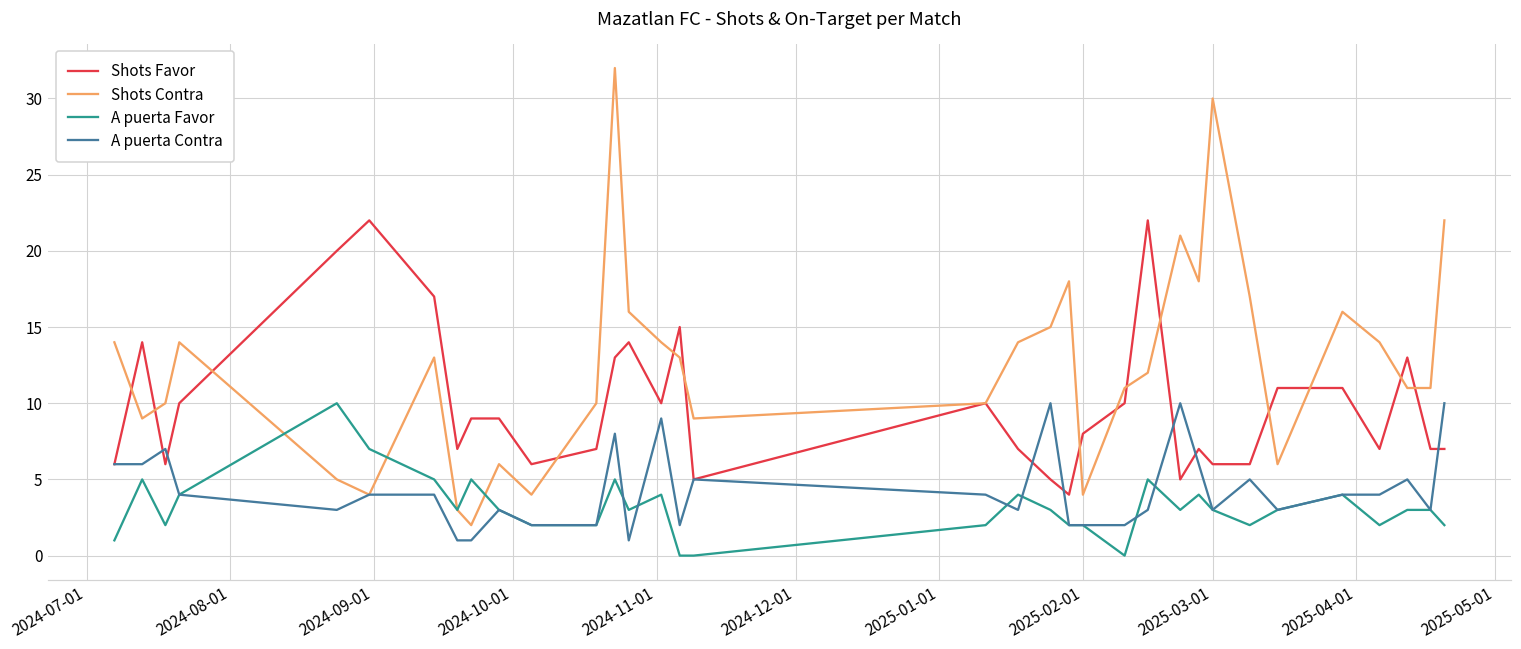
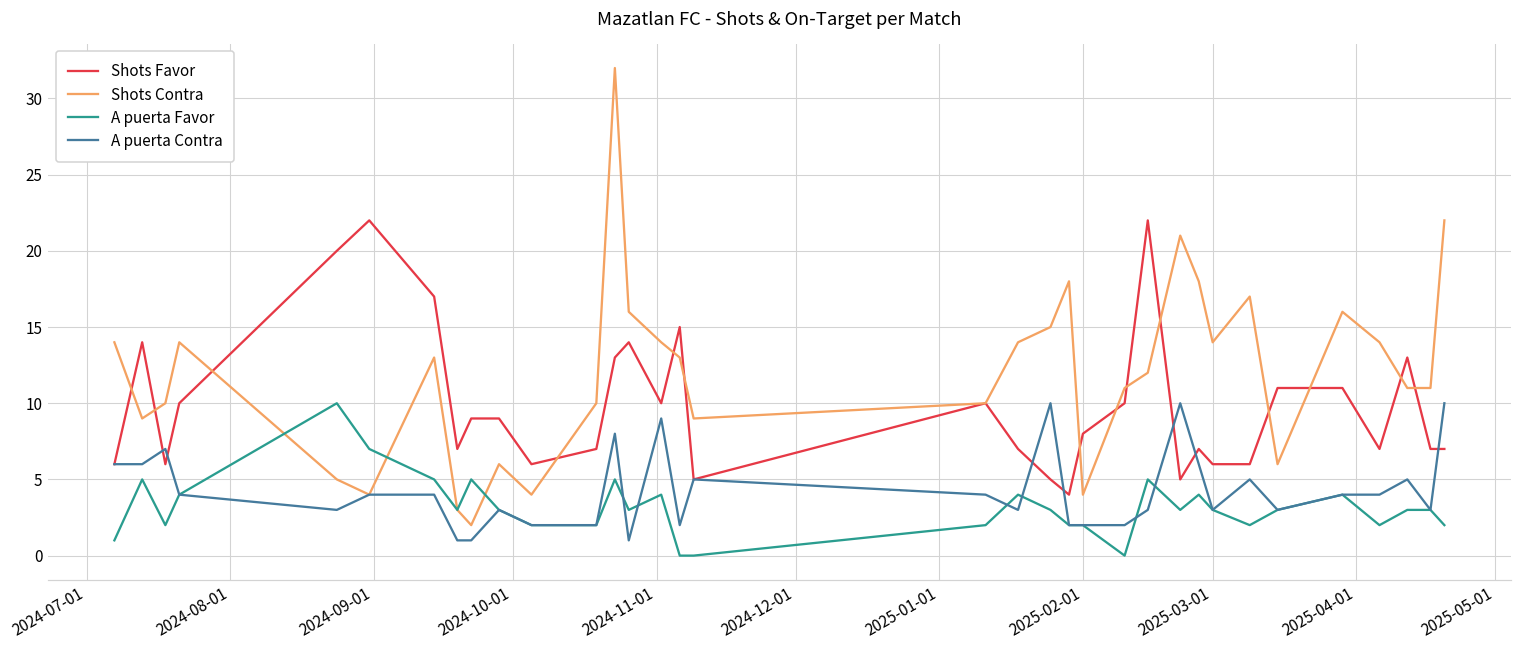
  {
    "Shots Favor": {
      "2025-02-01": 8,
      "2025-03-01": 6
    },
    "Shots Contra": {
      "2025-02-01": 4,
-     "2025-03-01": 30
+     "2025-03-01": 14
    }
  }
